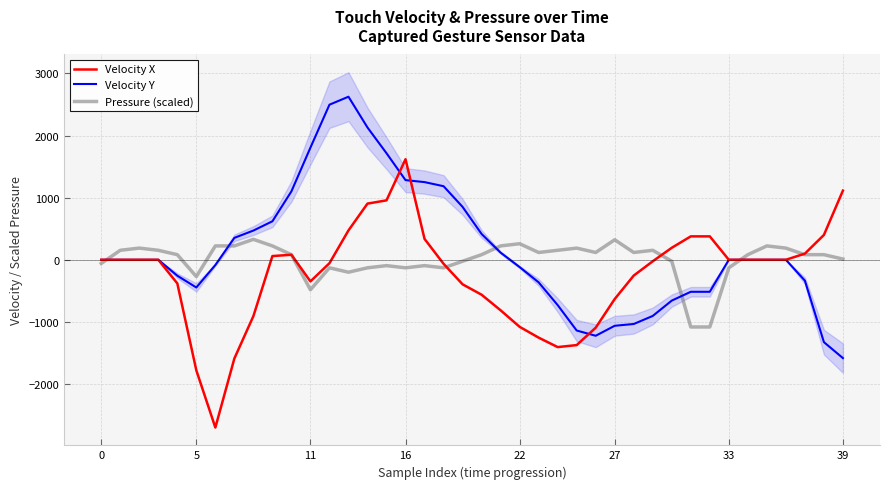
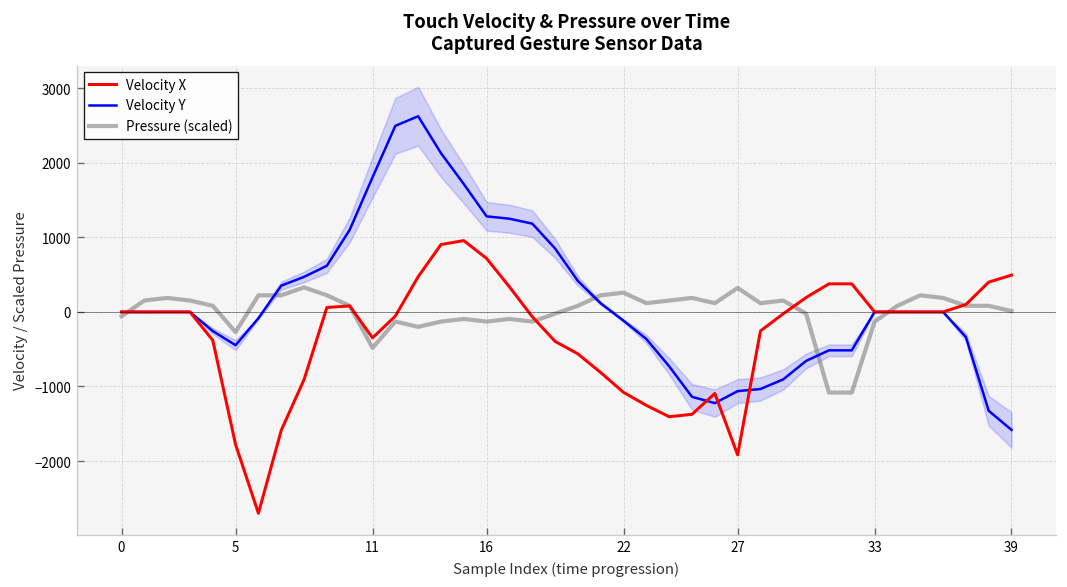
  {
    "Velocity X": {
      "5": -1800,
      "11": -300,
-     "16": 1600,
+     "16": 700,
      "22": -1100,
-     "27": -600,
-     "39": 1100
+     "27": -1900,
+     "39": 500
    },
    "Pressure (scaled)": {
      "0": -100,
      "5": -300,
      "11": -500,
      "16": -100,
      "22": 300,
      "27": 300,
      "33": -100,
      "39": 0
    }
  }
